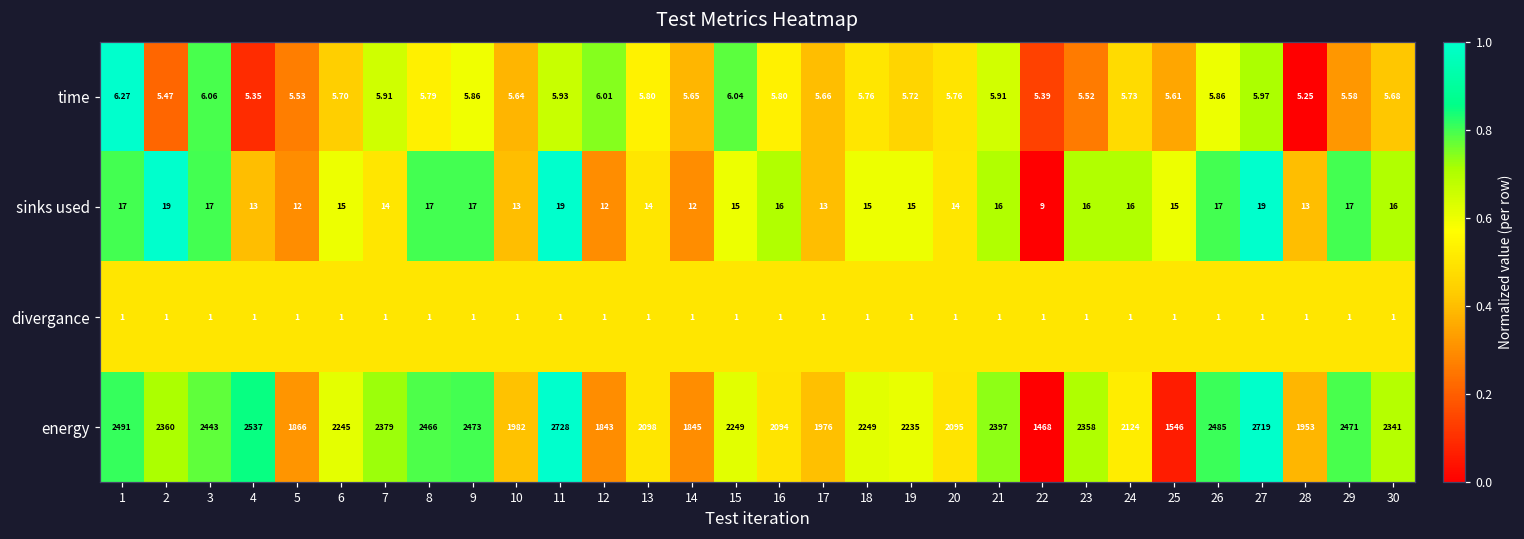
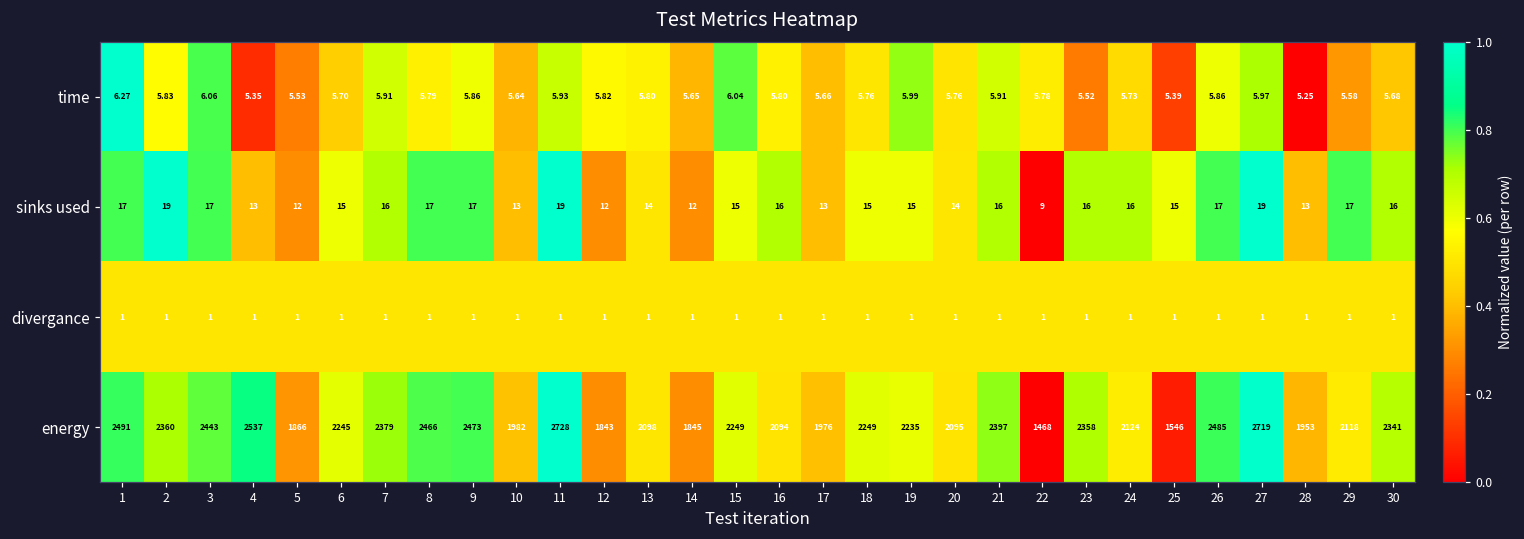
  {
    "time": {
      "1": 6.27,
-     "2": 5.47,
+     "2": 5.83,
      "3": 6.06,
      "4": 5.35,
      "5": 5.53,
      "6": 5.70,
      "7": 5.91,
      "8": 5.79,
      "9": 5.86,
      "10": 5.64,
      "11": 5.93,
-     "12": 6.01,
+     "12": 5.82,
      "13": 5.80,
      "14": 5.65,
      "15": 6.04,
      "16": 5.80,
      "17": 5.66,
      "18": 5.76,
-     "19": 5.72,
+     "19": 5.99,
      "20": 5.76,
      "21": 5.91,
-     "22": 5.39,
+     "22": 5.78,
      "23": 5.52,
      "24": 5.73,
-     "25": 5.61,
+     "25": 5.39,
      "26": 5.86,
      "27": 5.97,
      "28": 5.25,
      "29": 5.58,
      "30": 5.68
    },
    "sinks used": {
      "1": 17,
      "2": 19,
      "3": 17,
      "4": 13,
      "5": 12,
      "6": 15,
-     "7": 14,
+     "7": 16,
      "8": 17,
      "9": 17,
      "10": 13,
      "11": 19,
      "12": 12,
      "13": 14,
      "14": 12,
      "15": 15,
      "16": 16,
      "17": 13,
      "18": 15,
      "19": 15,
      "20": 14,
      "21": 16,
      "22": 9,
      "23": 16,
      "24": 16,
      "25": 15,
      "26": 17,
      "27": 19,
      "28": 13,
      "29": 17,
      "30": 16
    },
    "divergance": {
      "1": 1,
      "2": 1,
      "3": 1,
      "4": 1,
      "5": 1,
      "6": 1,
      "7": 1,
      "8": 1,
      "9": 1,
      "10": 1,
      "11": 1,
      "12": 1,
      "13": 1,
      "14": 1,
      "15": 1,
      "16": 1,
      "17": 1,
      "18": 1,
      "19": 1,
      "20": 1,
      "21": 1,
      "22": 1,
      "23": 1,
      "24": 1,
      "25": 1,
      "26": 1,
      "27": 1,
      "28": 1,
      "29": 1,
      "30": 1
    },
    "energy": {
      "1": 2491,
      "2": 2360,
      "3": 2443,
      "4": 2537,
      "5": 1866,
      "6": 2245,
      "7": 2379,
      "8": 2466,
      "9": 2473,
      "10": 1982,
      "11": 2728,
      "12": 1843,
      "13": 2098,
      "14": 1845,
      "15": 2249,
      "16": 2094,
      "17": 1976,
      "18": 2249,
      "19": 2235,
      "20": 2095,
      "21": 2397,
      "22": 1468,
      "23": 2358,
      "24": 2124,
      "25": 1546,
      "26": 2485,
      "27": 2719,
      "28": 1953,
-     "29": 2471,
+     "29": 2118,
      "30": 2341
    }
  }
